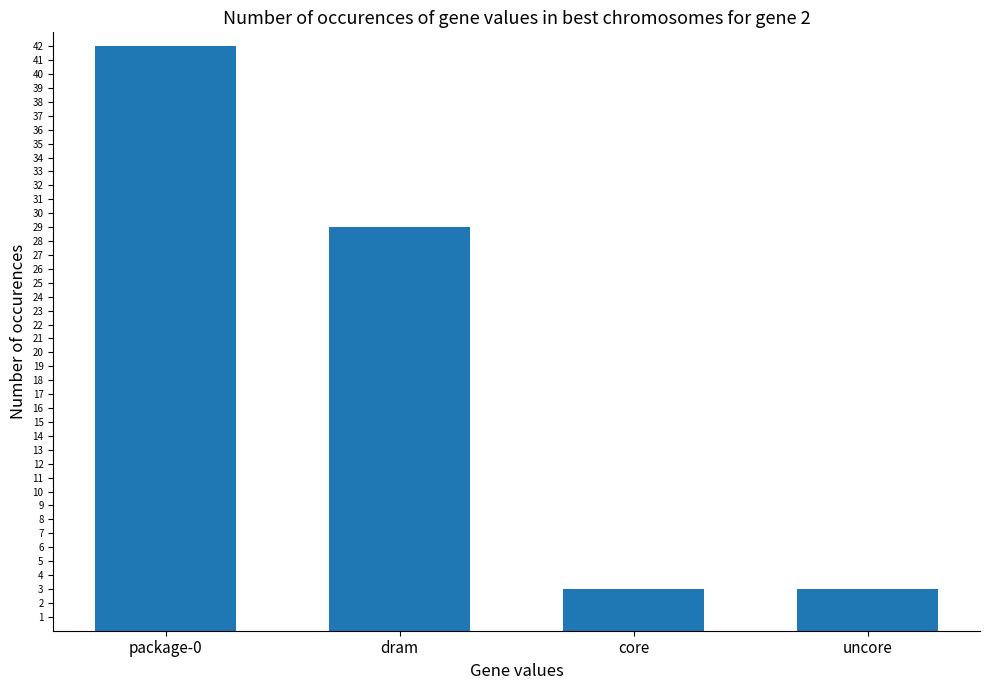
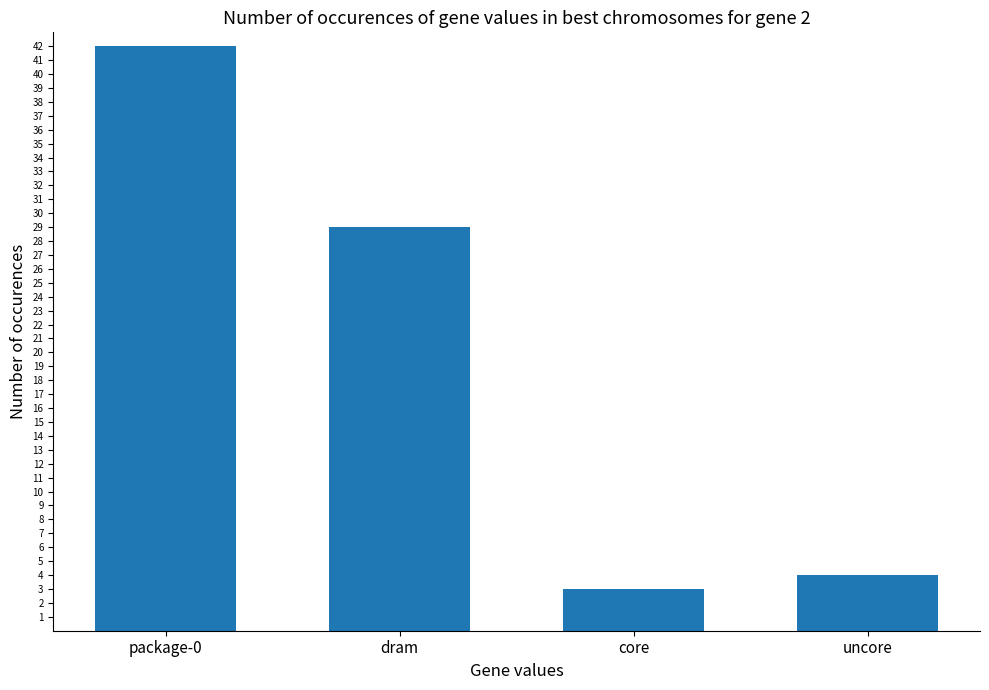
  {
    "package-0": 42,
    "dram": 29,
    "core": 3,
-   "uncore": 3
+   "uncore": 4
  }
